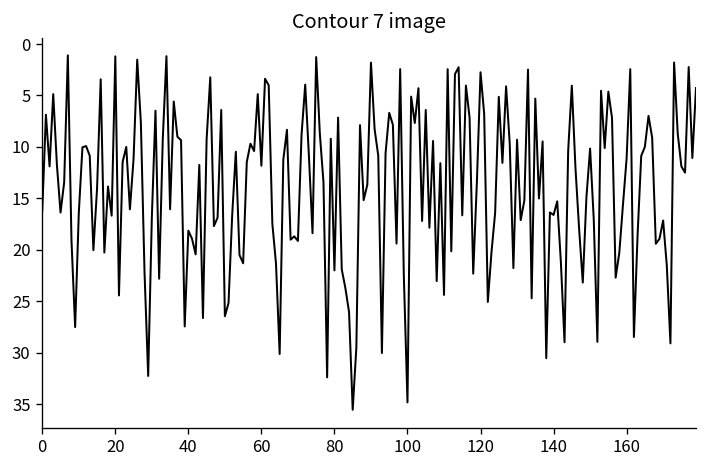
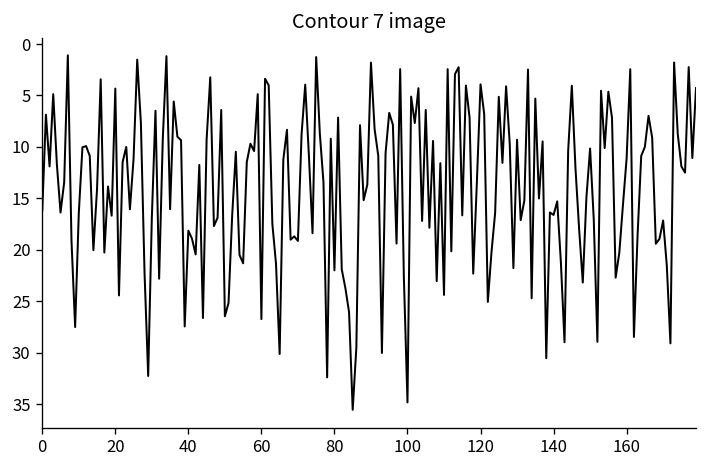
  {
    "0": 16,
-   "20": 1,
+   "20": 4,
    "40": 18,
-   "60": 12,
+   "60": 27,
    "80": 22,
    "100": 35,
-   "120": 3,
+   "120": 4,
    "140": 17,
    "160": 11
  }
